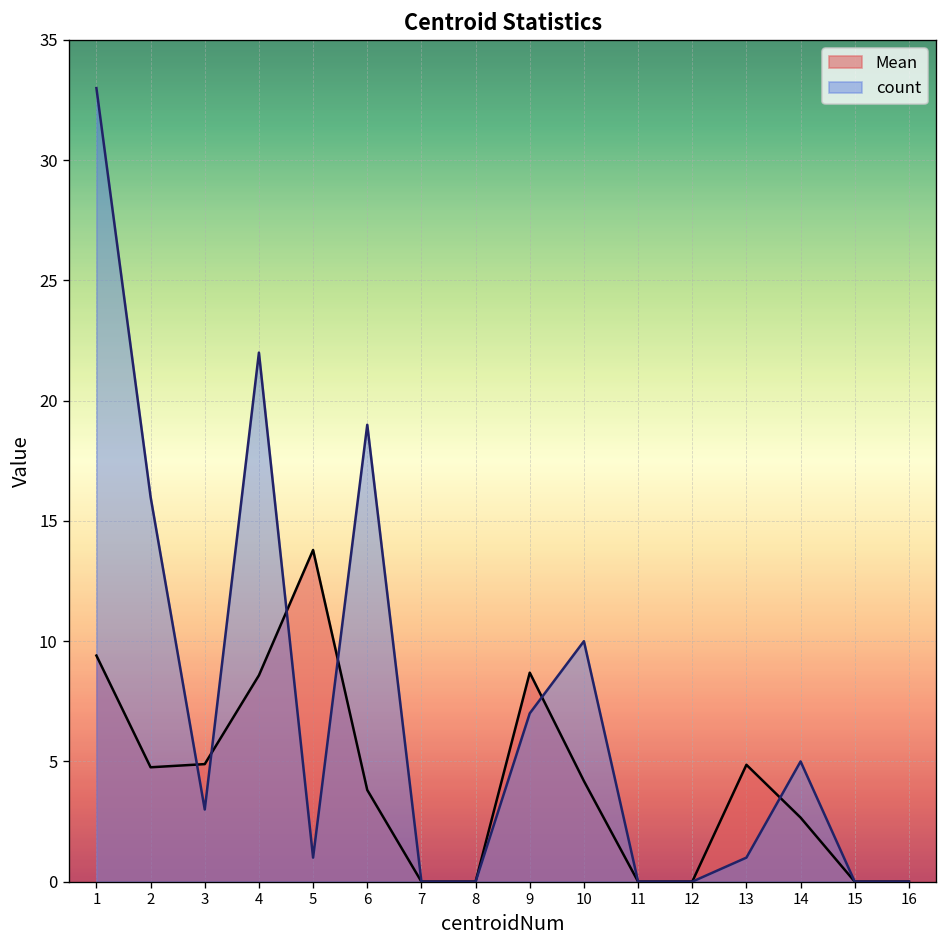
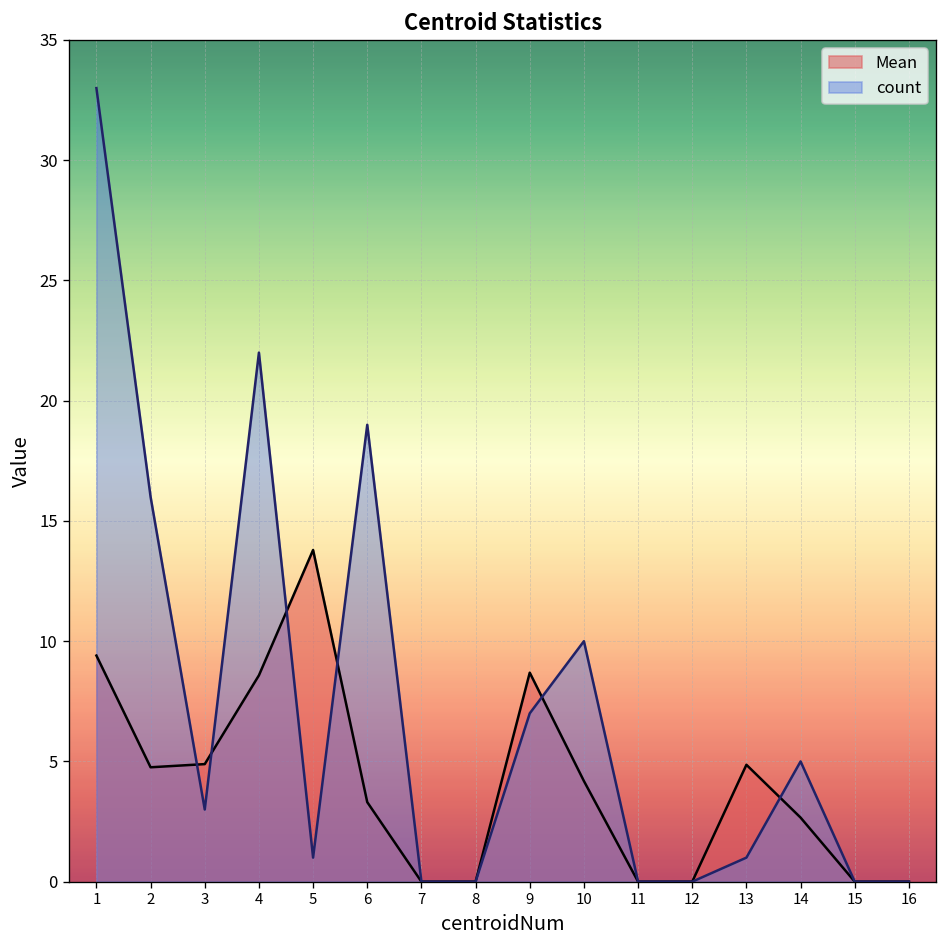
  {
    "Mean": {
      "1": 9.4,
      "2": 4.8,
      "3": 4.9,
      "4": 8.6,
      "5": 13.8,
-     "6": 3.8,
+     "6": 3.3,
      "9": 8.7,
      "10": 4.2,
      "13": 4.9,
      "14": 2.7
    },
    "count": {
      "1": 33.0,
      "2": 16.0,
      "3": 3.0,
      "4": 22.0,
      "5": 1.0,
      "6": 19.0,
      "9": 7.0,
      "10": 10.0,
      "13": 1.0,
      "14": 5.0
    }
  }
